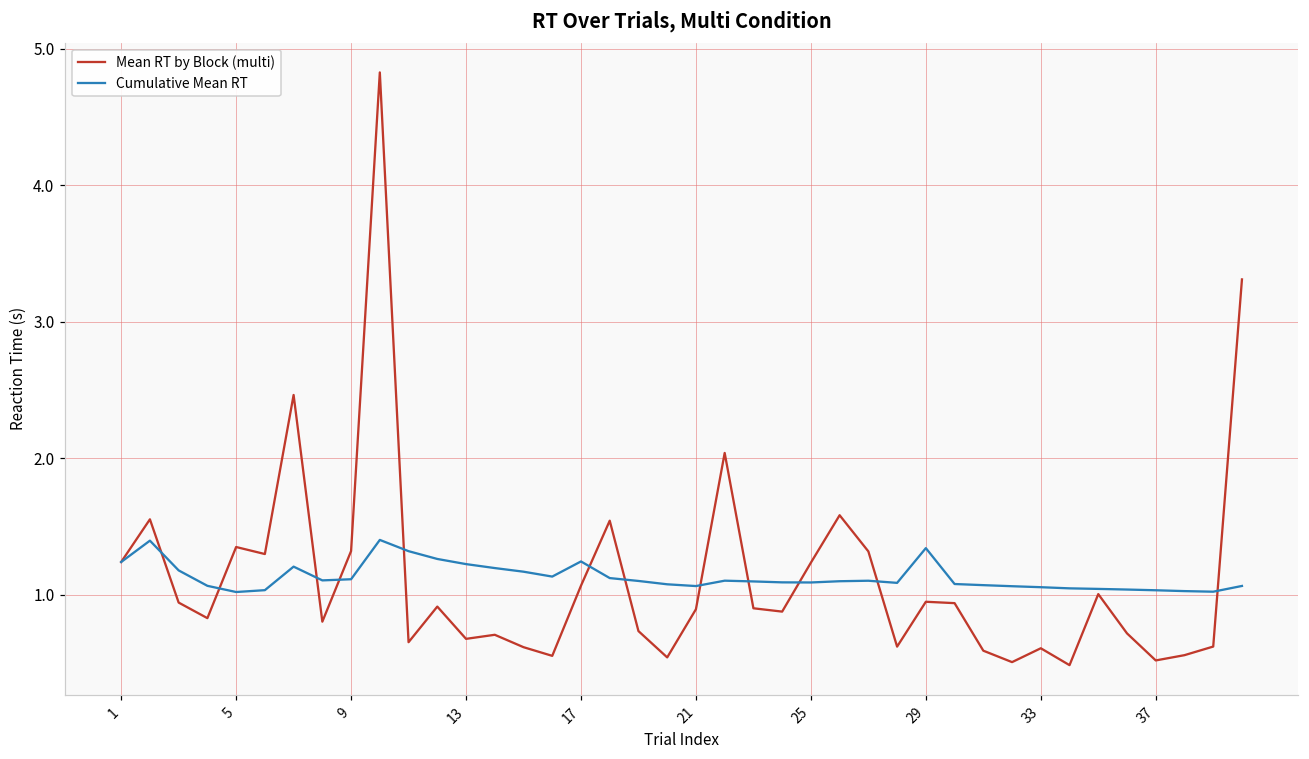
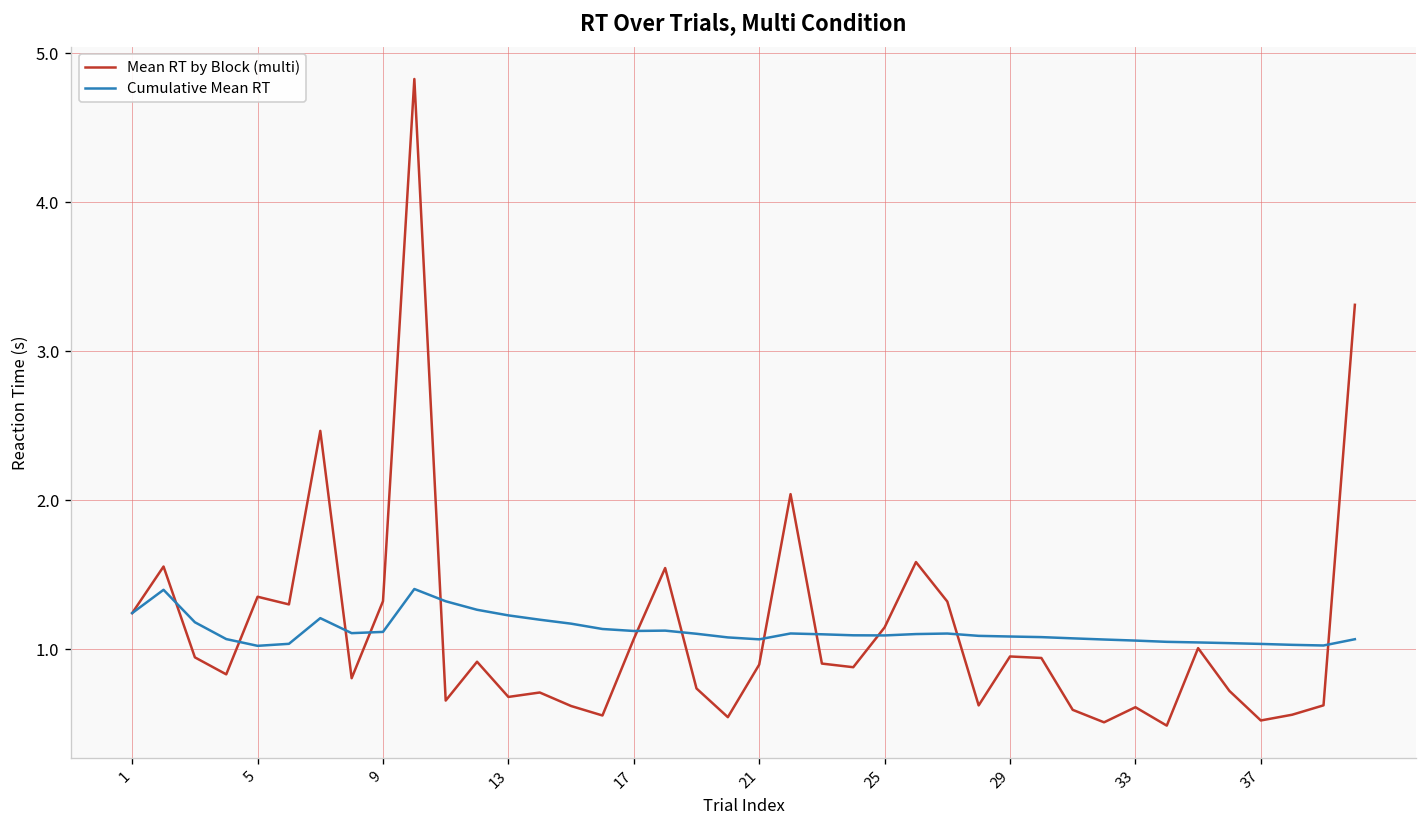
  {
    "Mean RT by Block (multi)": {
      "5": 1.35,
      "9": 1.32,
      "13": 0.68,
      "17": 1.07,
      "21": 0.90,
-     "25": 1.24,
+     "25": 1.15,
      "29": 0.95,
      "33": 0.61,
      "37": 0.52
    },
    "Cumulative Mean RT": {
      "5": 1.02,
      "9": 1.11,
      "13": 1.23,
-     "17": 1.25,
+     "17": 1.12,
      "21": 1.06,
      "25": 1.09,
-     "29": 1.34,
+     "29": 1.08,
      "33": 1.06,
      "37": 1.03
    }
  }
